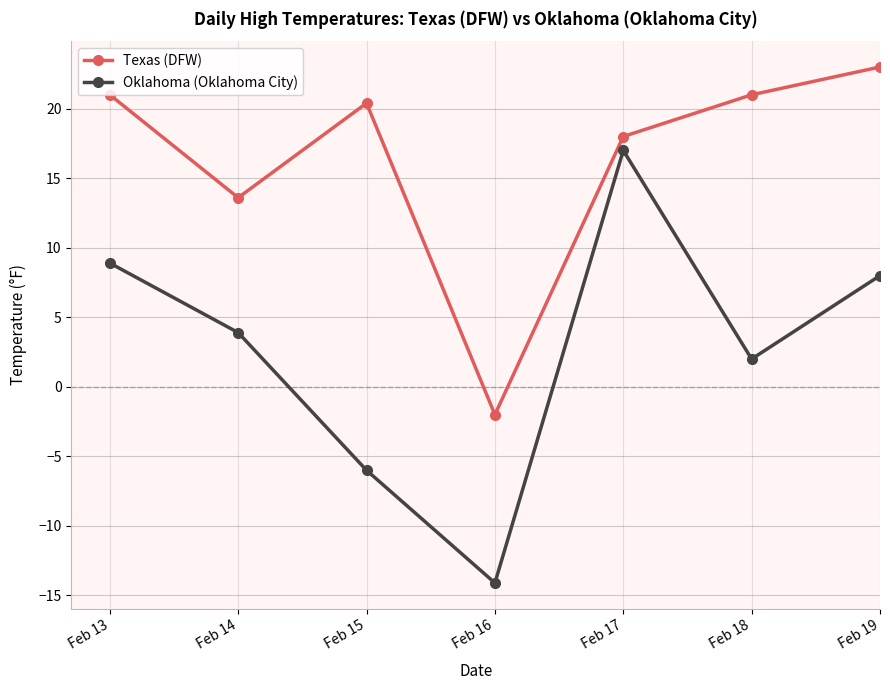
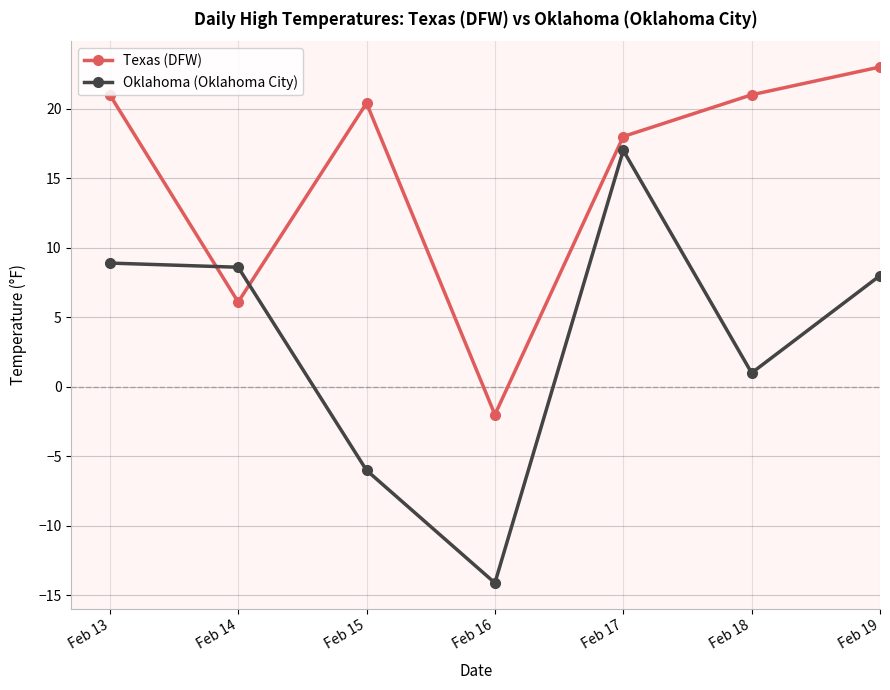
  {
    "Texas (DFW)": {
-     "Feb 14": 13.6,
+     "Feb 14": 6.1,
      "Feb 15": 20.4,
      "Feb 16": -2.0,
      "Feb 17": 18.0,
      "Feb 18": 21.0,
      "Feb 19": 23.0
    },
    "Oklahoma (Oklahoma City)": {
      "Feb 13": 8.9,
-     "Feb 14": 3.9,
+     "Feb 14": 8.6,
      "Feb 15": -6.0,
      "Feb 16": -14.1,
      "Feb 17": 17.0,
-     "Feb 18": 2,
+     "Feb 18": 1,
      "Feb 19": 8.0
    }
  }
